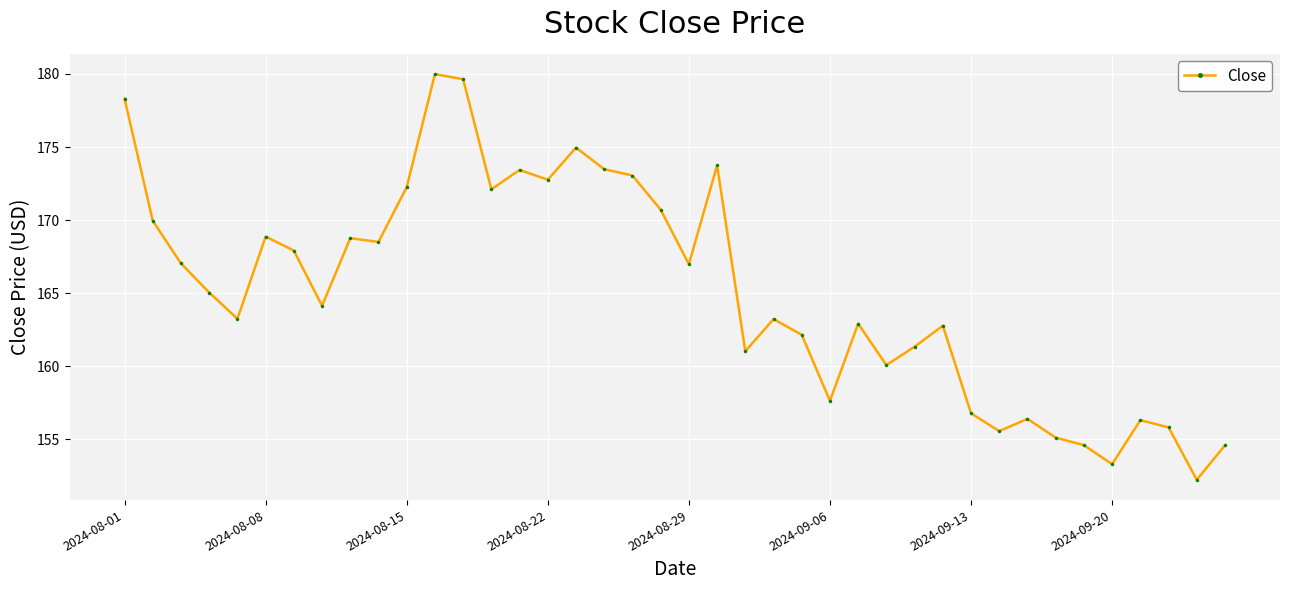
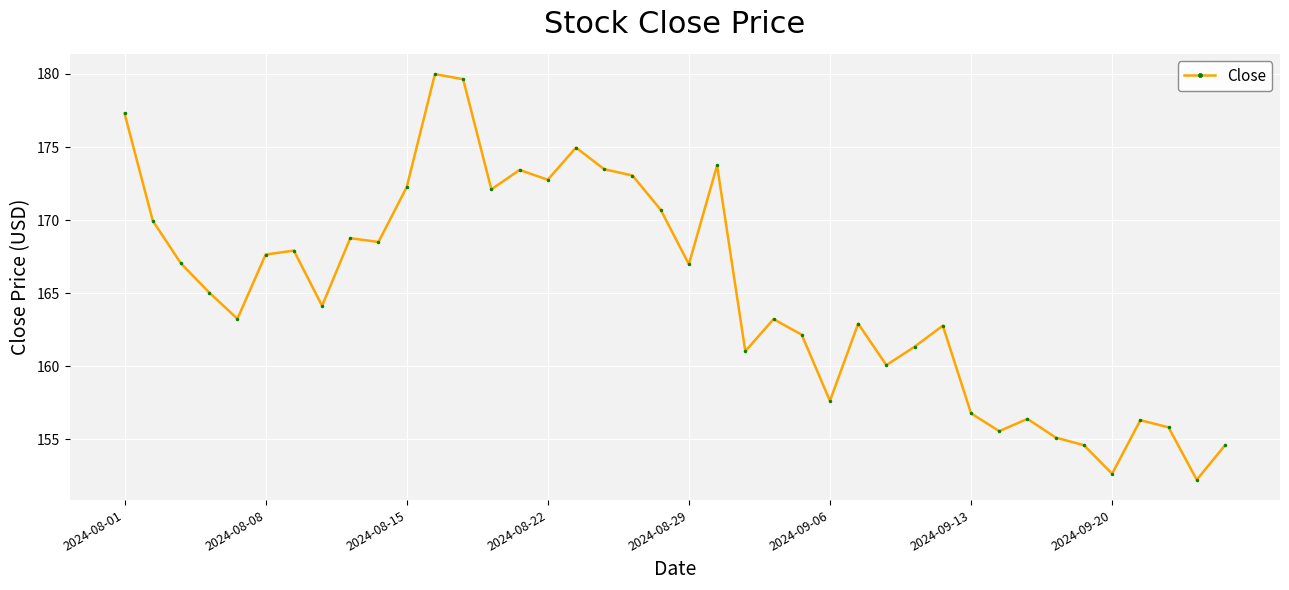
  {
-   "2024-08-01": 178.3,
-   "2024-08-08": 168.9,
+   "2024-08-01": 177.3,
+   "2024-08-08": 167.6,
    "2024-08-15": 172.3,
    "2024-08-22": 172.8,
    "2024-08-29": 167.0,
    "2024-09-06": 157.6,
    "2024-09-13": 156.8,
-   "2024-09-20": 153.3
+   "2024-09-20": 152.6
  }
